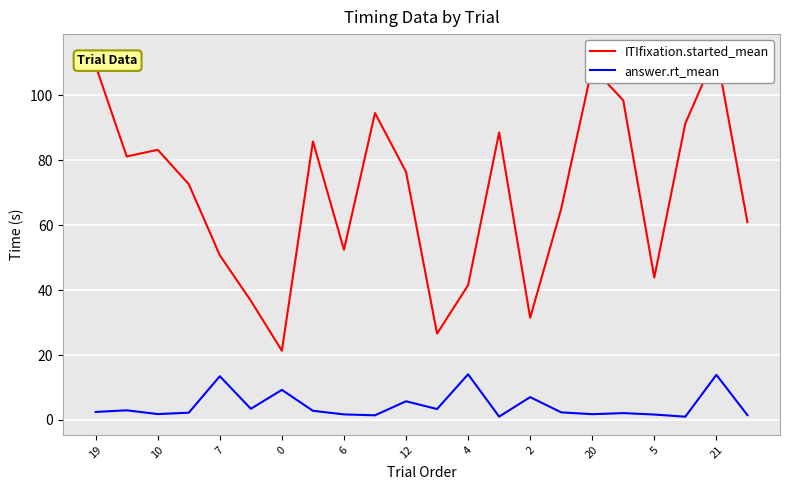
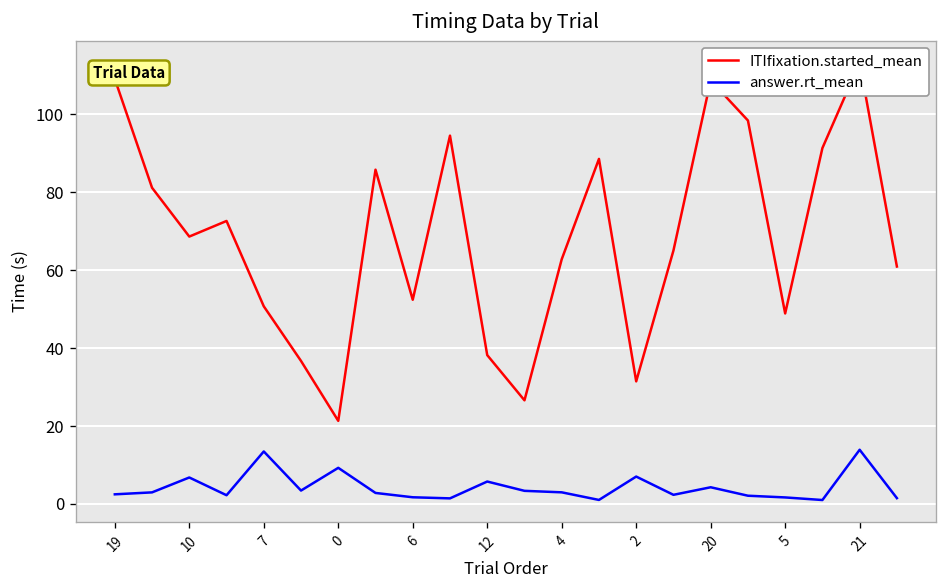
  {
    "ITIfixation.started_mean": {
-     "10": 83,
+     "10": 69,
      "7": 51,
      "0": 21,
      "6": 52,
-     "12": 76,
-     "4": 41,
+     "12": 38,
+     "4": 63,
      "2": 31,
-     "5": 44
+     "5": 49
    },
    "answer.rt_mean": {
      "19": 2,
-     "10": 2,
+     "10": 7,
      "7": 13,
      "0": 9,
      "6": 2,
      "12": 6,
-     "4": 14,
+     "4": 3,
      "2": 7,
-     "20": 2,
+     "20": 4,
      "5": 2,
      "21": 14
    }
  }
